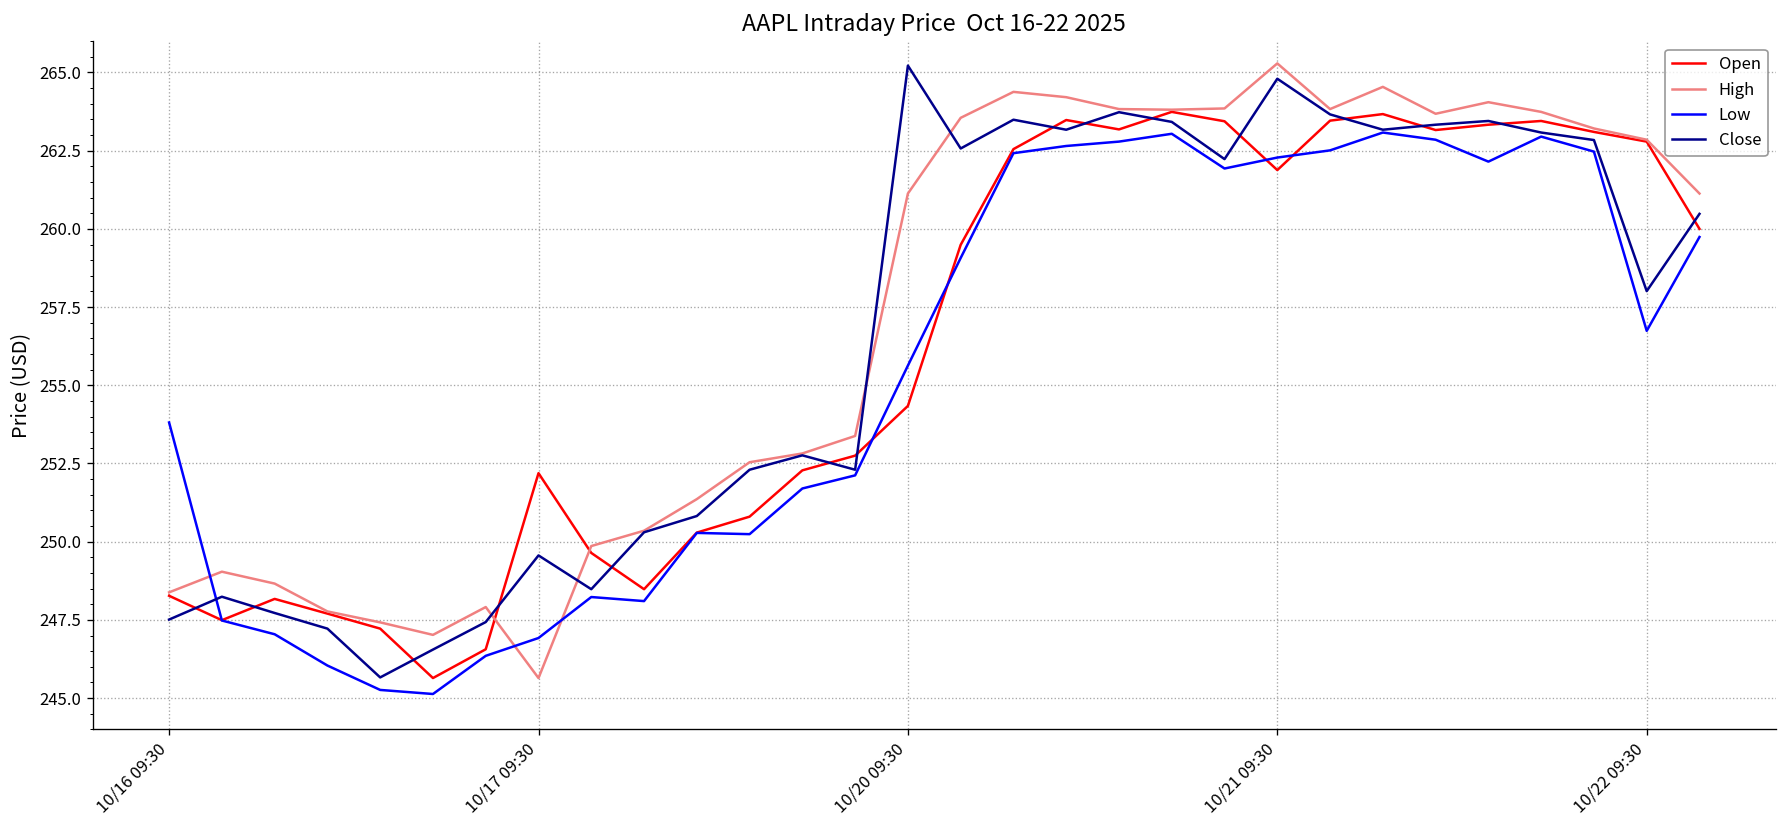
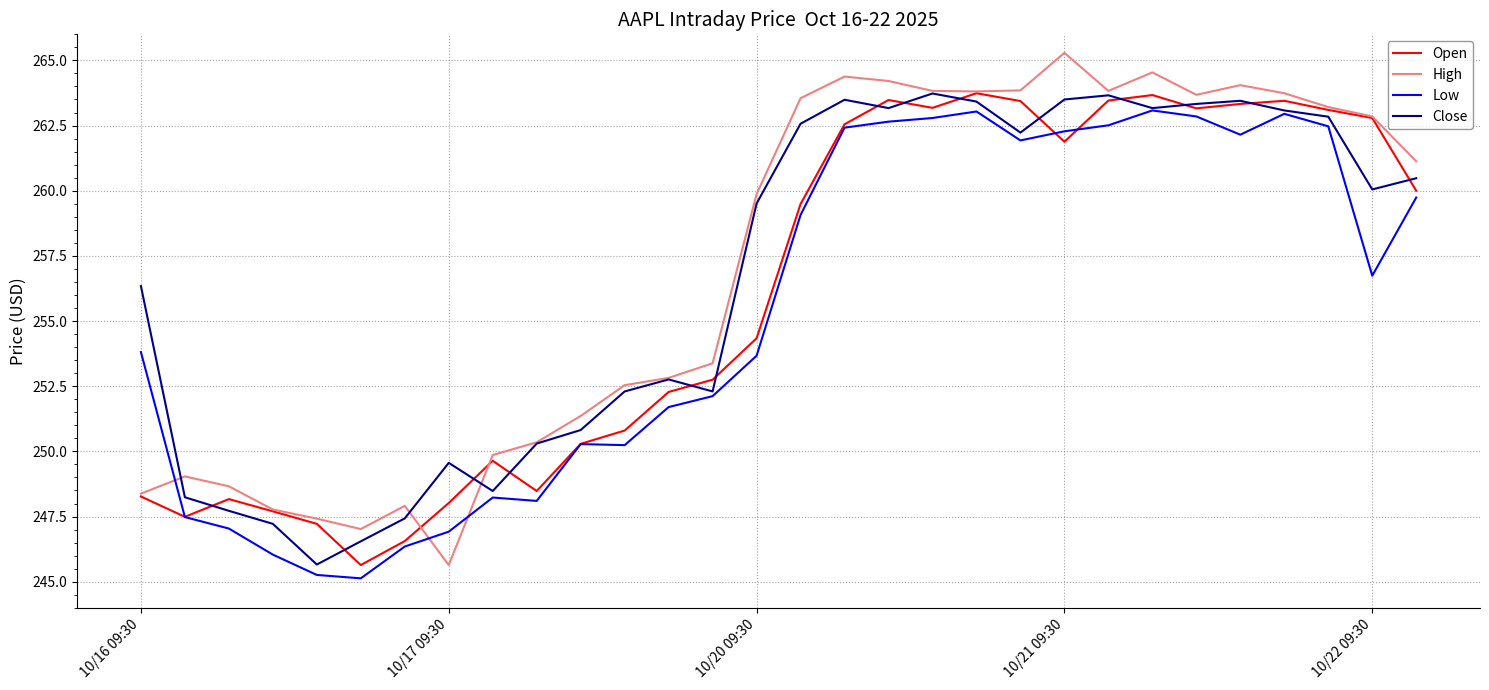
  {
    "Open": {
      "10/16 09:30": 248.3,
-     "10/17 09:30": 252.2,
+     "10/17 09:30": 248.0,
      "10/20 09:30": 254.3,
      "10/21 09:30": 261.9
    },
    "High": {
      "10/16 09:30": 248.4,
      "10/17 09:30": 245.6,
-     "10/20 09:30": 261.1,
+     "10/20 09:30": 259.9,
      "10/21 09:30": 265.3
    },
    "Low": {
      "10/16 09:30": 253.8,
      "10/17 09:30": 246.9,
-     "10/20 09:30": 255.6,
+     "10/20 09:30": 253.7,
      "10/21 09:30": 262.3,
      "10/22 09:30": 256.7
    },
    "Close": {
-     "10/16 09:30": 247.5,
+     "10/16 09:30": 256.3,
      "10/17 09:30": 249.6,
-     "10/20 09:30": 265.2,
-     "10/21 09:30": 264.8,
-     "10/22 09:30": 258.0
+     "10/20 09:30": 259.5,
+     "10/21 09:30": 263.5,
+     "10/22 09:30": 260.1
    }
  }
